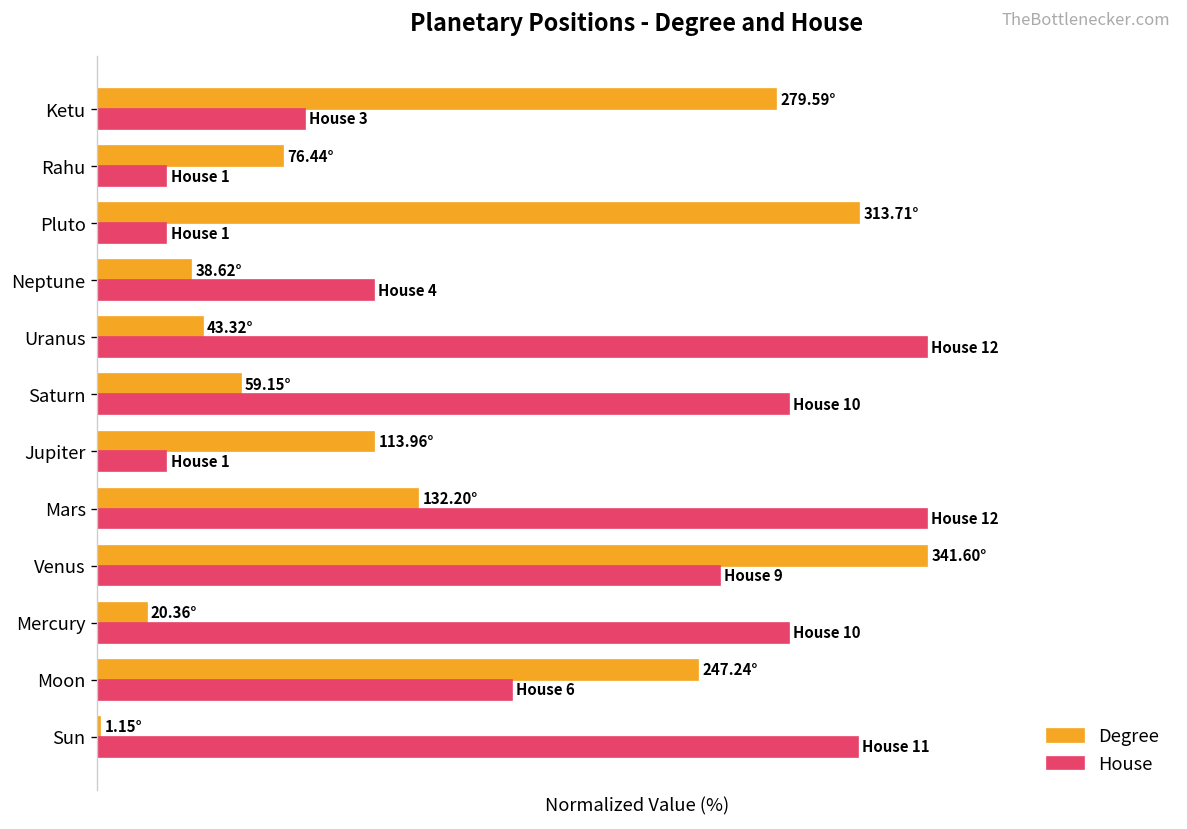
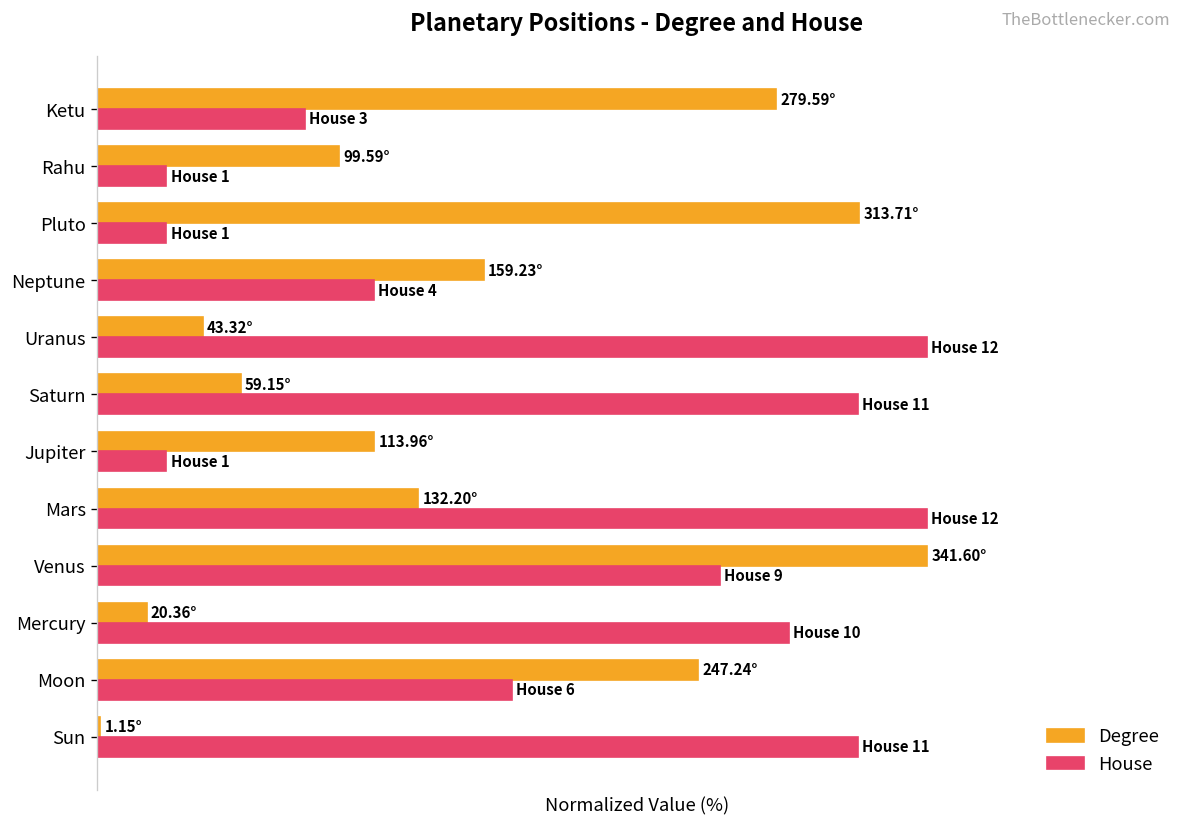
  {
    "Degree": {
-     "Rahu": "76.44°",
-     "Neptune": "38.62°"
+     "Rahu": "99.59°",
+     "Neptune": "159.23°"
    },
    "House": {
-     "Saturn": "10"
+     "Saturn": "11"
    }
  }
